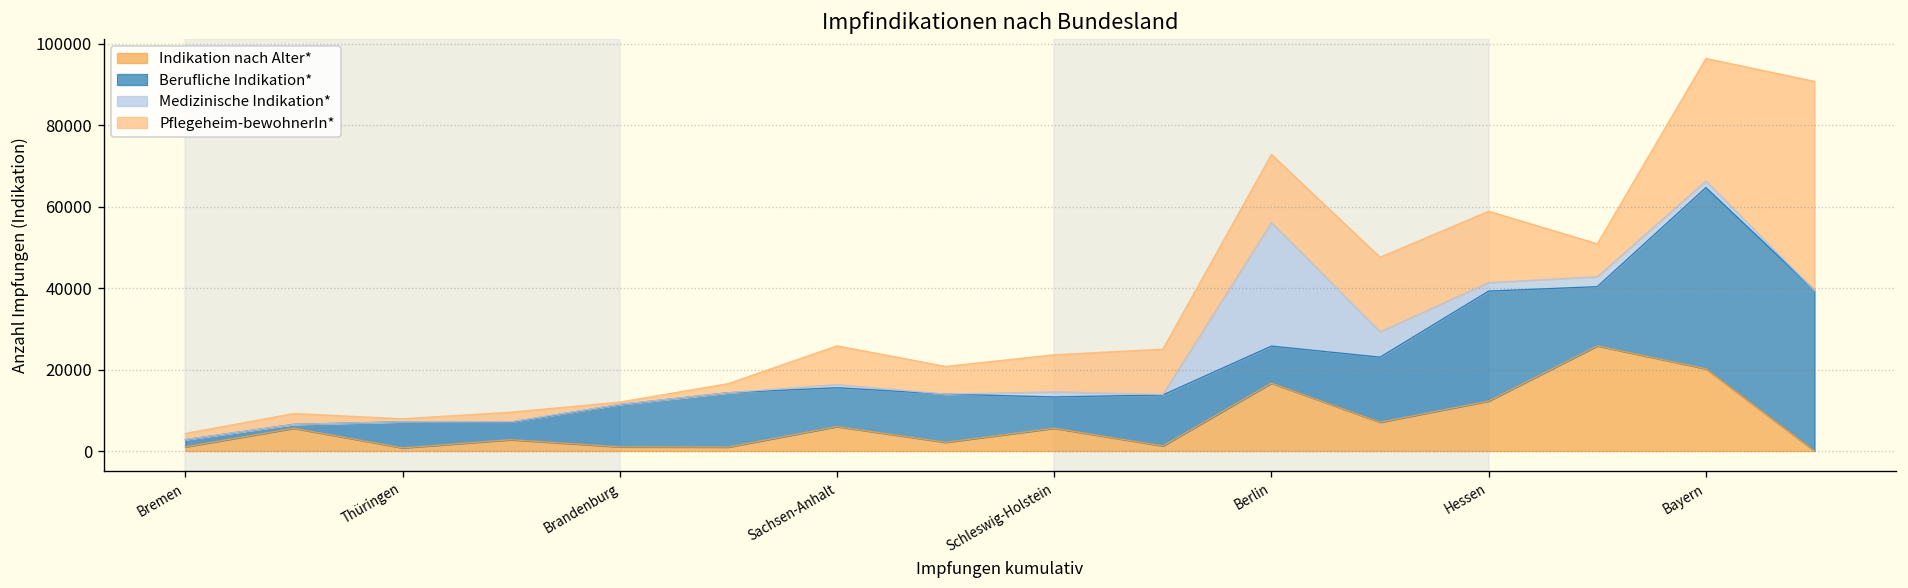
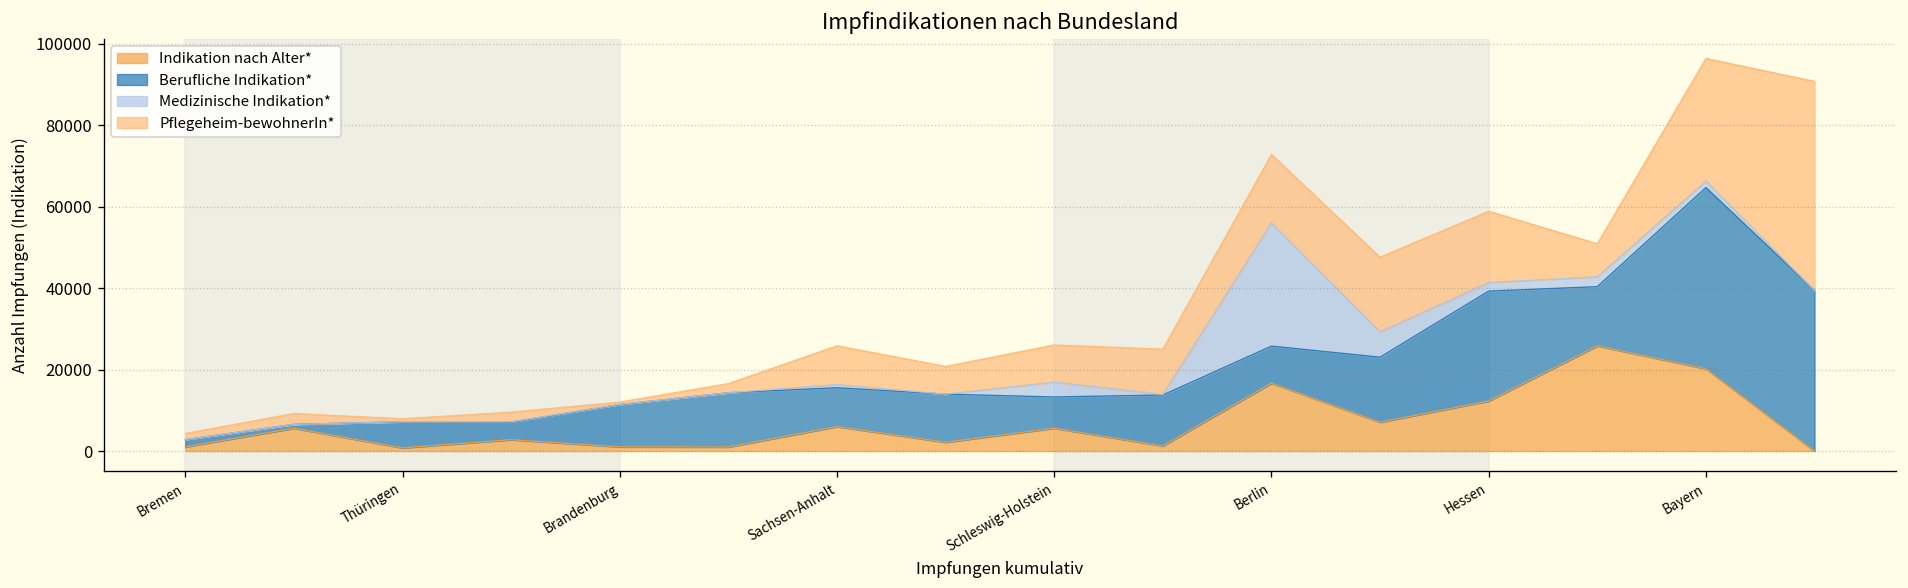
  {
    "Berufliche Indikation*": {
      "Schleswig-Holstein": 8000,
      "Berlin": 9000,
      "Hessen": 27000
    },
    "Medizinische Indikation*": {
-     "Schleswig-Holstein": 1000,
+     "Schleswig-Holstein": 4000,
      "Berlin": 30000,
      "Hessen": 2000
    }
  }
